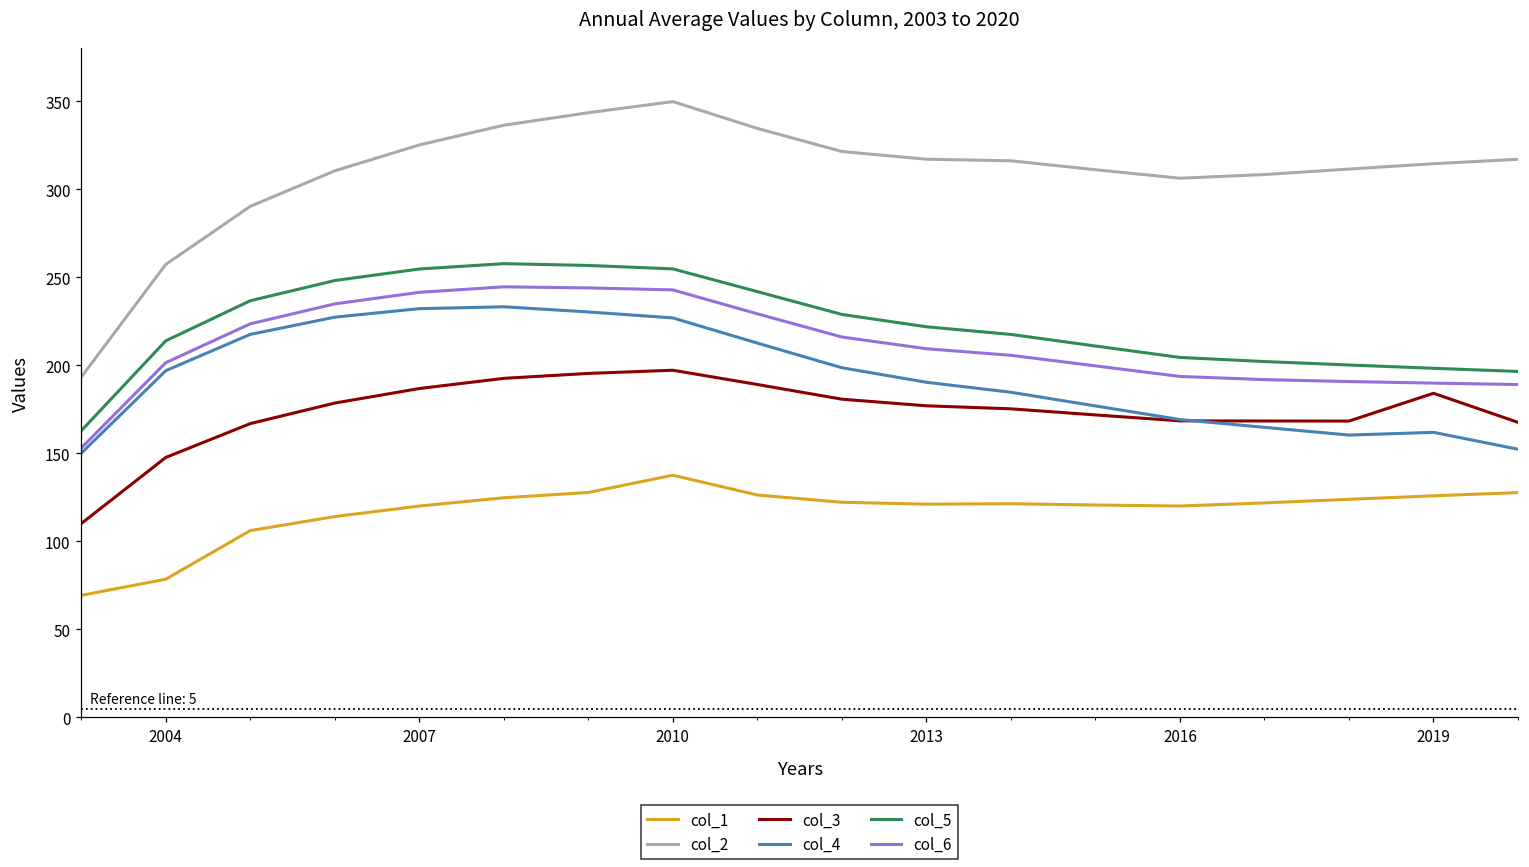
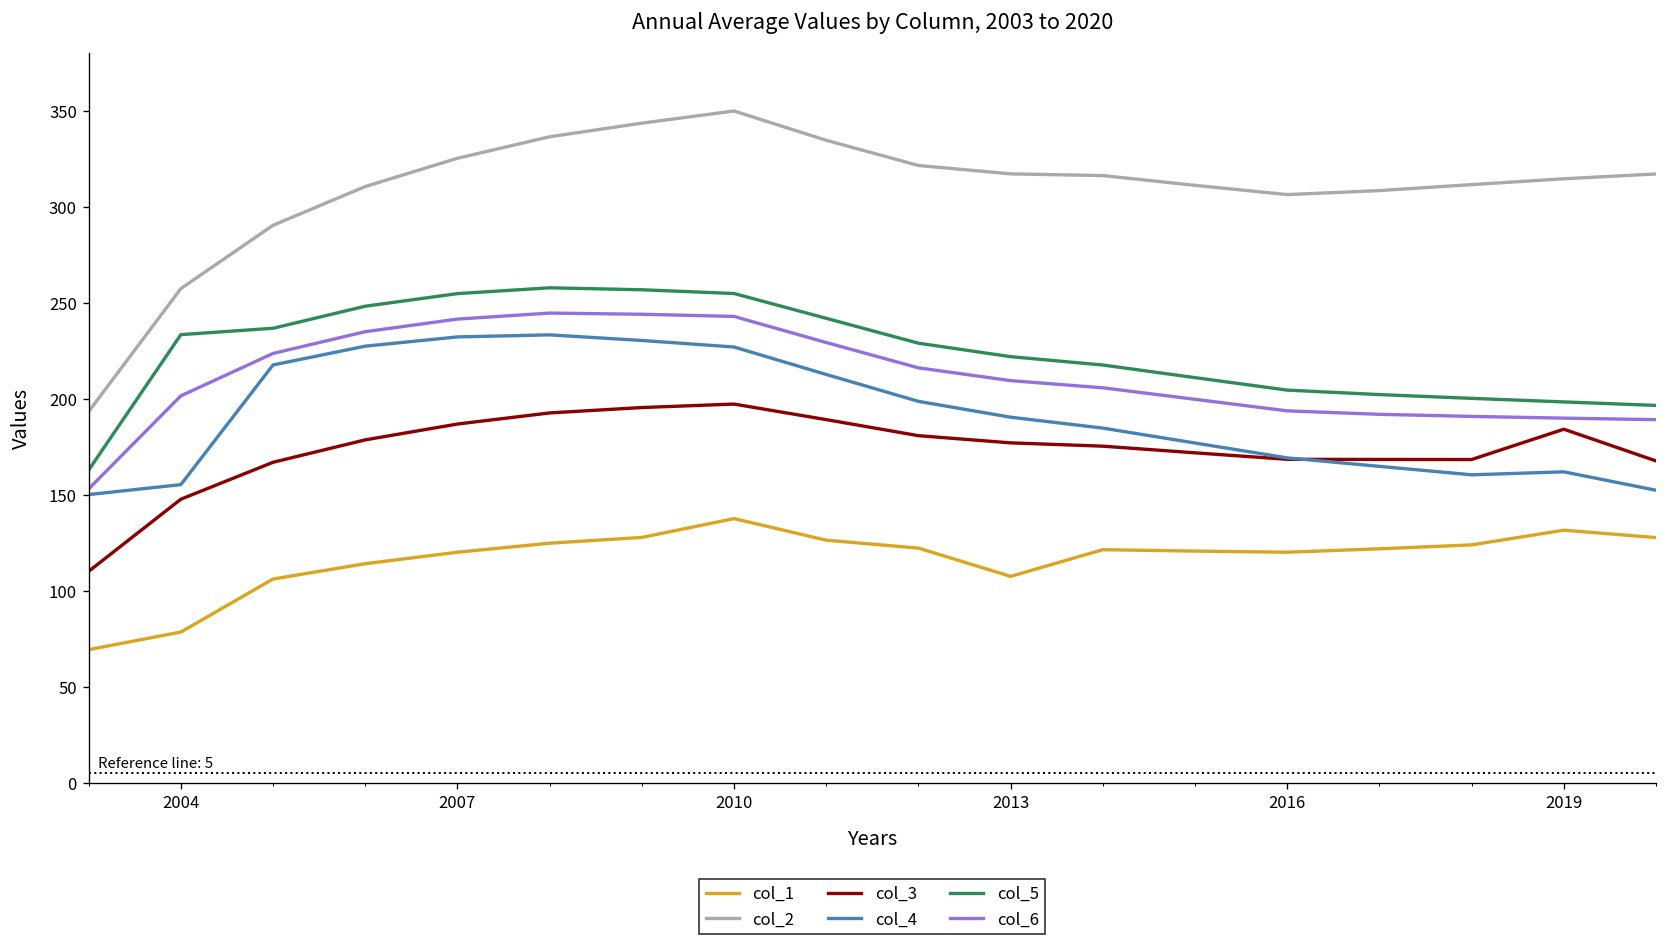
  {
    "col_1": {
      "2004": 78,
      "2007": 120,
      "2010": 138,
-     "2013": 121,
+     "2013": 107,
      "2016": 120,
-     "2019": 126
+     "2019": 132
    },
    "col_2": {
      "2004": 257,
      "2007": 325,
      "2010": 350,
      "2013": 317,
      "2016": 306,
      "2019": 314
    },
    "col_3": {
      "2004": 148,
      "2007": 187,
      "2010": 197,
      "2013": 177,
      "2019": 184
    },
    "col_4": {
-     "2004": 197,
+     "2004": 155,
      "2007": 232,
      "2010": 227,
      "2013": 190,
      "2019": 162
    },
    "col_5": {
-     "2004": 214,
+     "2004": 233,
      "2007": 255,
      "2010": 255,
      "2013": 222,
      "2016": 204,
      "2019": 198
    },
    "col_6": {
      "2004": 201,
      "2007": 241,
      "2010": 243,
      "2013": 209,
      "2016": 194,
      "2019": 190
    }
  }
